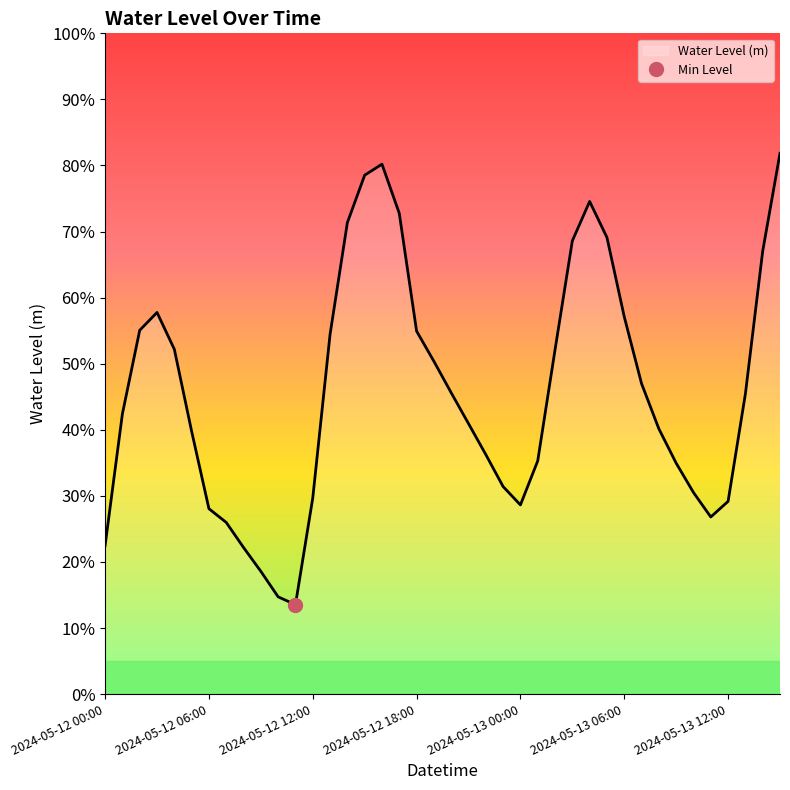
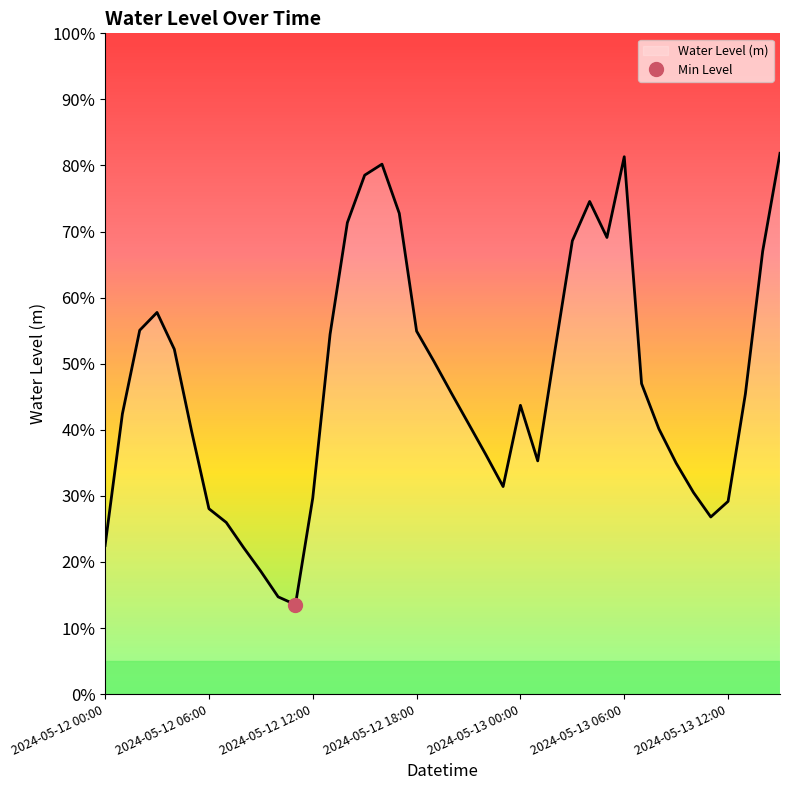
  {
    "Water Level (m)": {
      "2024-05-12 00:00": "22%",
      "2024-05-12 06:00": "28%",
      "2024-05-12 12:00": "30%",
      "2024-05-12 18:00": "55%",
-     "2024-05-13 00:00": "29%",
-     "2024-05-13 06:00": "57%",
+     "2024-05-13 00:00": "44%",
+     "2024-05-13 06:00": "81%",
      "2024-05-13 12:00": "29%"
    }
  }
